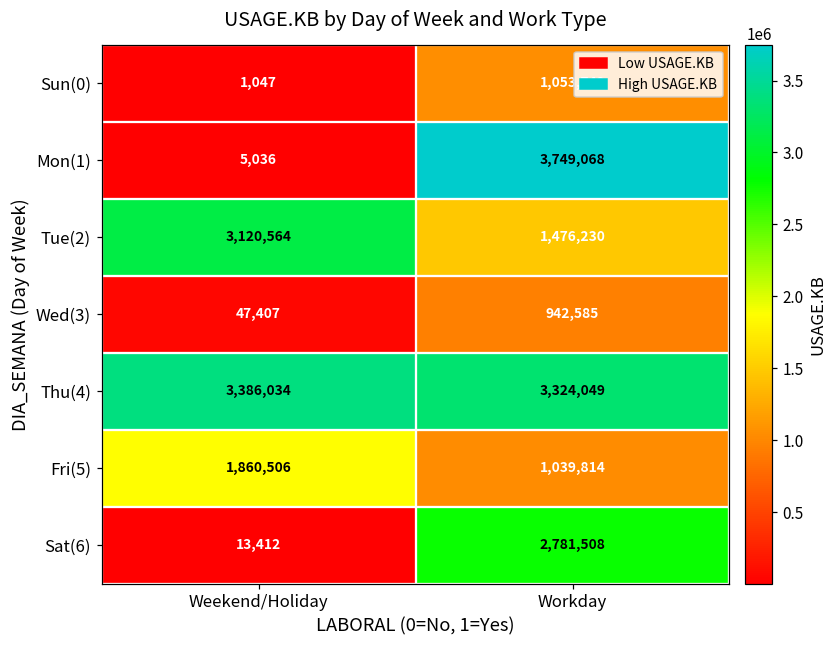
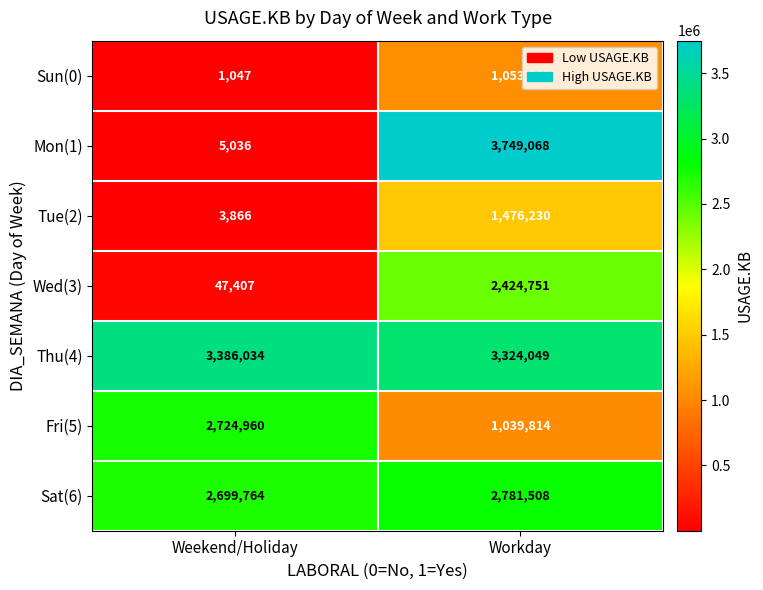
  {
    "Sun(0)": {
      "Weekend/Holiday": "1,047"
    },
    "Mon(1)": {
      "Weekend/Holiday": "5,036",
      "Workday": "3,749,068"
    },
    "Tue(2)": {
-     "Weekend/Holiday": "3,120,564",
+     "Weekend/Holiday": "3,866",
      "Workday": "1,476,230"
    },
    "Wed(3)": {
      "Weekend/Holiday": "47,407",
-     "Workday": "942,585"
+     "Workday": "2,424,751"
    },
    "Thu(4)": {
      "Weekend/Holiday": "3,386,034",
      "Workday": "3,324,049"
    },
    "Fri(5)": {
-     "Weekend/Holiday": "1,860,506",
+     "Weekend/Holiday": "2,724,960",
      "Workday": "1,039,814"
    },
    "Sat(6)": {
-     "Weekend/Holiday": "13,412",
+     "Weekend/Holiday": "2,699,764",
      "Workday": "2,781,508"
    }
  }
